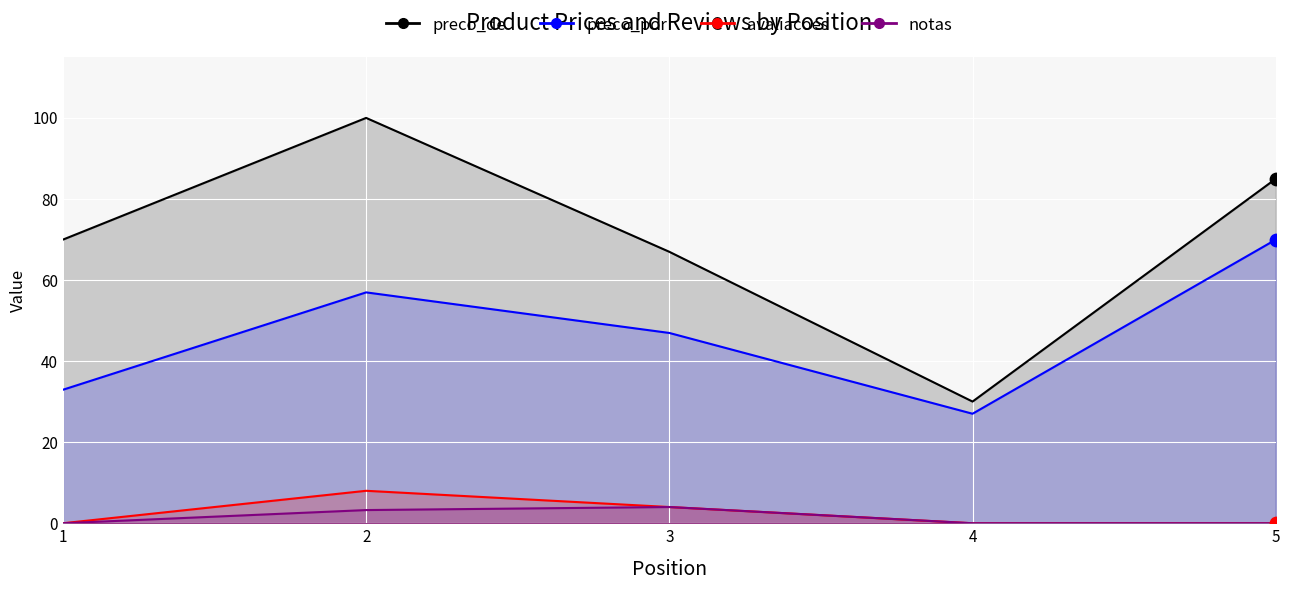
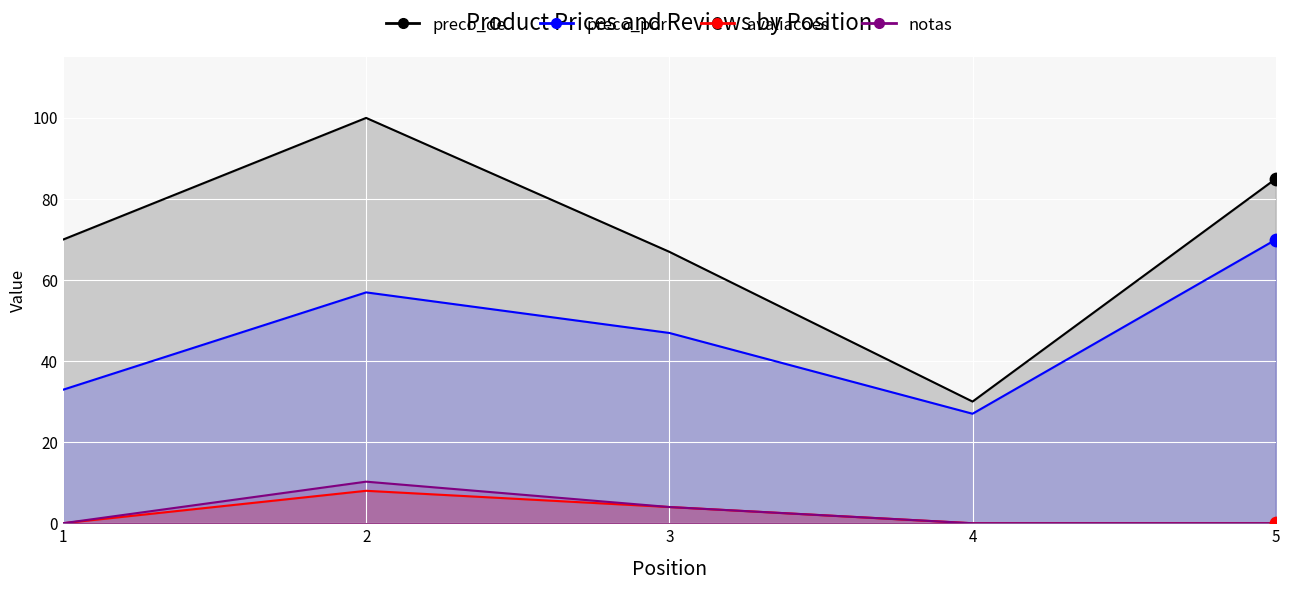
  {
    "notas": {
-     "2": 3
+     "2": 10
    }
  }
